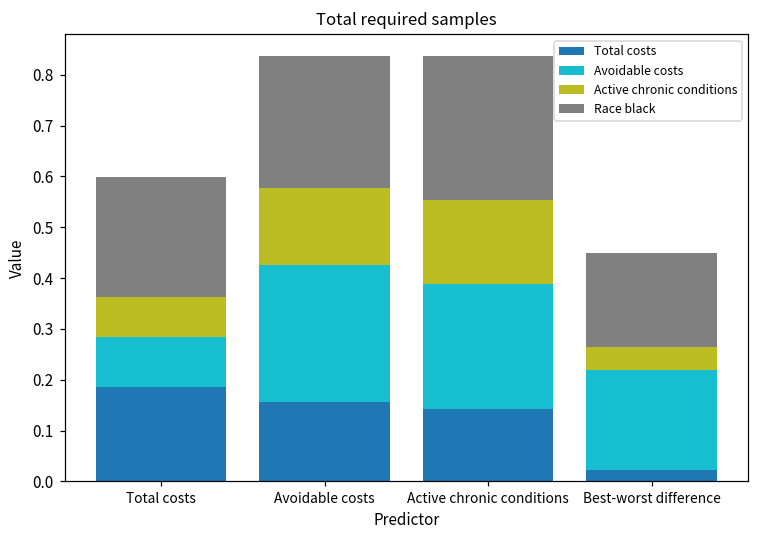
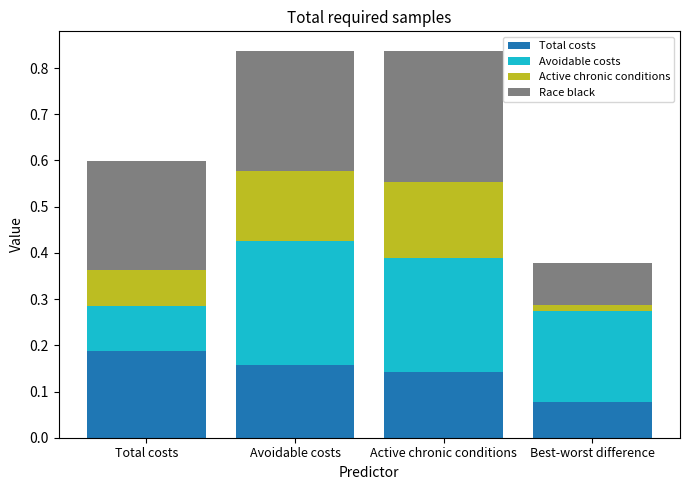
  {
    "Total costs": {
      "Total costs": 0.19,
      "Avoidable costs": 0.16,
      "Active chronic conditions": 0.14,
-     "Best-worst difference": 0.02
+     "Best-worst difference": 0.08
    },
    "Avoidable costs": {
      "Total costs": 0.10,
      "Avoidable costs": 0.27,
      "Active chronic conditions": 0.25,
      "Best-worst difference": 0.20
    },
    "Active chronic conditions": {
      "Total costs": 0.08,
      "Avoidable costs": 0.15,
      "Active chronic conditions": 0.16,
-     "Best-worst difference": 0.04
+     "Best-worst difference": 0.01
    },
    "Race black": {
      "Total costs": 0.24,
      "Avoidable costs": 0.26,
      "Active chronic conditions": 0.28,
-     "Best-worst difference": 0.19
+     "Best-worst difference": 0.09
    }
  }
